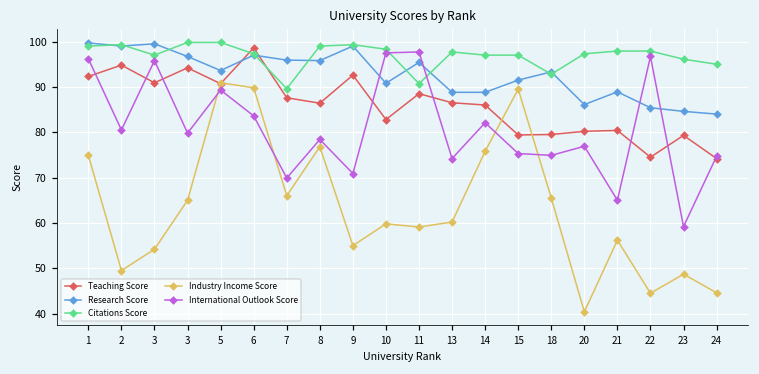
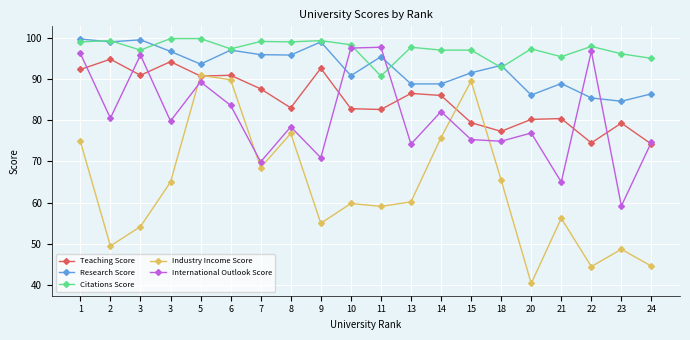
  {
    "Teaching Score": {
      "1": 92,
      "2": 95,
-     "6": 99,
+     "6": 91,
      "7": 88,
-     "8": 86,
+     "8": 83,
      "9": 93,
      "10": 83,
-     "11": 89,
+     "11": 83,
      "13": 87,
      "14": 86,
      "15": 79,
-     "18": 80,
+     "18": 77,
      "20": 80,
      "21": 80,
      "22": 75,
      "23": 79
    },
    "Research Score": {
      "1": 100,
      "5": 94,
      "7": 96,
      "8": 96,
      "10": 91,
      "11": 95,
      "13": 89,
      "14": 89,
      "15": 92,
      "20": 86,
      "21": 89,
      "22": 85,
      "23": 85,
-     "24": 84
+     "24": 86
    },
    "Citations Score": {
      "1": 99,
      "5": 100,
-     "7": 90,
+     "7": 99,
      "8": 99,
      "10": 98,
      "11": 91,
      "13": 98,
      "14": 97,
      "15": 97,
      "20": 97,
-     "21": 98,
+     "21": 95,
      "22": 98,
      "23": 96,
      "24": 95
    },
    "Industry Income Score": {
      "1": 75,
      "2": 50,
      "6": 90,
-     "7": 66,
+     "7": 69,
      "8": 77,
      "9": 55,
      "10": 60,
      "11": 59,
      "13": 60,
      "14": 76,
      "15": 90,
      "18": 66,
      "20": 40,
      "21": 56,
      "22": 45,
      "23": 49,
      "24": 45
    },
    "International Outlook Score": {
      "1": 96,
      "2": 81,
      "5": 89,
      "6": 84,
      "7": 70,
      "8": 78,
      "9": 71,
      "10": 98,
      "11": 98,
      "13": 74,
      "14": 82,
      "15": 75,
      "18": 75,
      "20": 77,
      "21": 65,
      "22": 97,
      "23": 59
    }
  }
